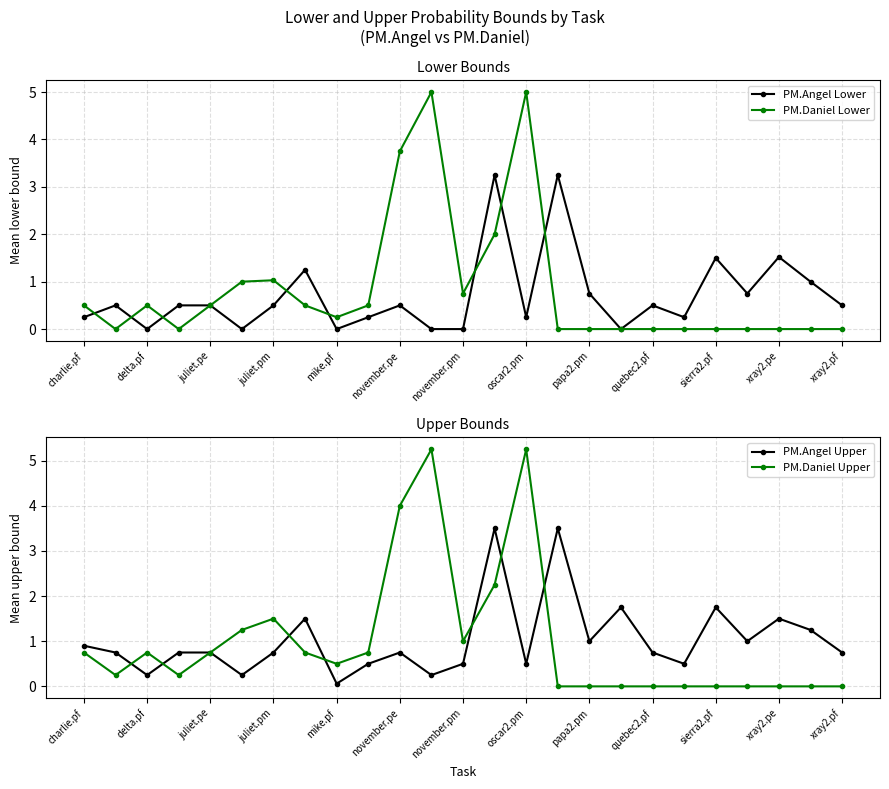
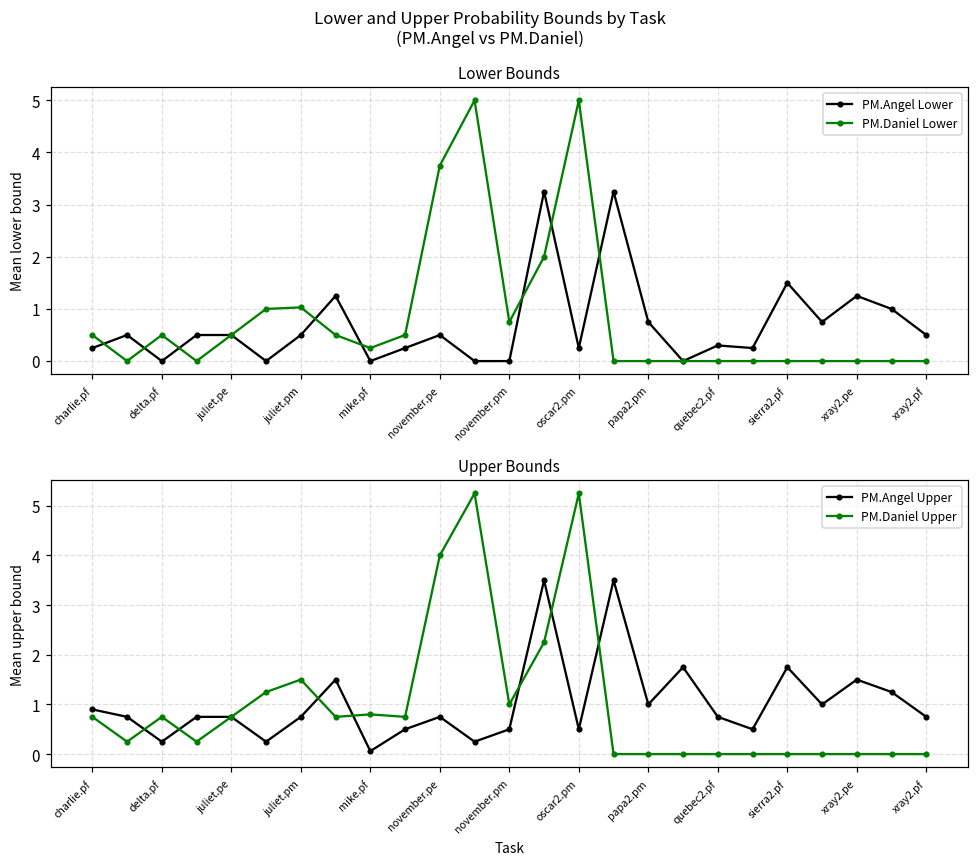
  {
    "Lower Bounds": {
      "PM.Angel Lower": {
        "charlie.pf": 0.3,
        "delta.pf": 0.0,
        "juliet.pm": 0.5,
        "mike.pf": 0.0,
        "november.pe": 0.5,
        "november.pm": 0.0,
        "oscar2.pm": 0.3,
        "papa2.pm": 0.8,
-       "quebec2.pf": 0.5,
+       "quebec2.pf": 0.3,
        "sierra2.pf": 1.5,
-       "xray2.pe": 1.5,
+       "xray2.pe": 1.3,
        "xray2.pf": 0.5
      },
      "PM.Daniel Lower": {
        "charlie.pf": 0.5,
        "delta.pf": 0.5,
        "juliet.pm": 1.0,
        "mike.pf": 0.3,
        "november.pe": 3.8,
        "november.pm": 0.8,
        "oscar2.pm": 5.0,
        "papa2.pm": 0.0,
        "quebec2.pf": 0.0,
        "sierra2.pf": 0.0,
        "xray2.pe": 0.0,
        "xray2.pf": 0.0
      }
    },
    "Upper Bounds": {
      "PM.Angel Upper": {
        "charlie.pf": 0.9,
        "delta.pf": 0.3,
        "juliet.pm": 0.8,
        "mike.pf": 0.1,
        "november.pe": 0.8,
        "november.pm": 0.5,
        "oscar2.pm": 0.5,
        "papa2.pm": 1.0,
        "quebec2.pf": 0.8,
        "sierra2.pf": 1.8,
        "xray2.pe": 1.5,
        "xray2.pf": 0.8
      },
      "PM.Daniel Upper": {
        "charlie.pf": 0.8,
        "delta.pf": 0.8,
        "juliet.pm": 1.5,
-       "mike.pf": 0.5,
+       "mike.pf": 0.8,
        "november.pe": 4.0,
        "november.pm": 1.0,
        "oscar2.pm": 5.3,
        "papa2.pm": 0.0,
        "quebec2.pf": 0.0,
        "sierra2.pf": 0.0,
        "xray2.pe": 0.0,
        "xray2.pf": 0.0
      }
    }
  }
